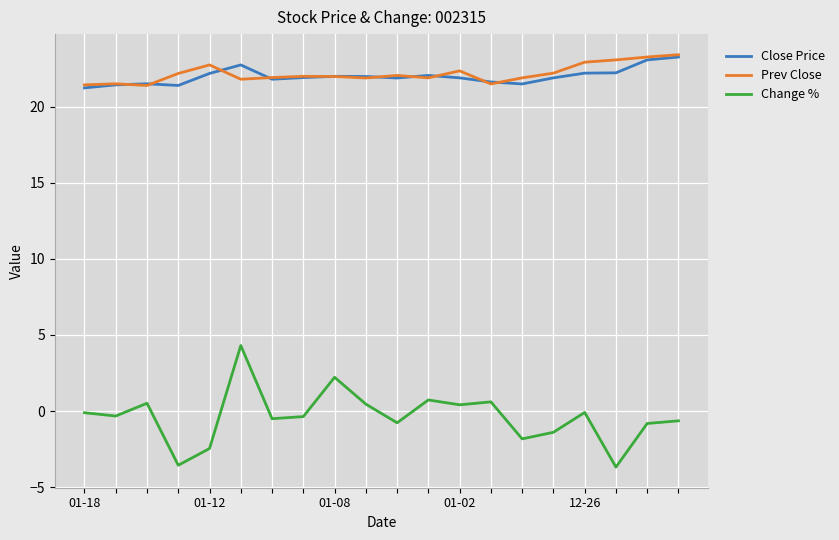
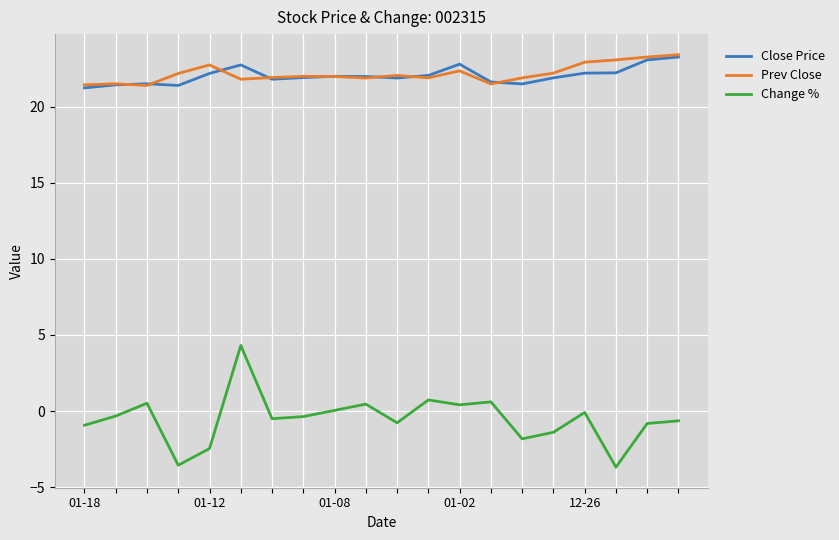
  {
    "Close Price": {
      "01-18": 21.2,
      "01-12": 22.2,
-     "01-02": 21.9,
+     "01-02": 22.8,
      "12-26": 22.2
    },
    "Prev Close": {
      "01-18": 21.4,
      "01-12": 22.8,
      "01-02": 22.4,
      "12-26": 22.9
    },
    "Change %": {
-     "01-18": -0.1,
+     "01-18": -0.9,
      "01-12": -2.5,
-     "01-08": 2.2,
+     "01-08": 0.0,
      "01-02": 0.4,
      "12-26": -0.1
    }
  }
